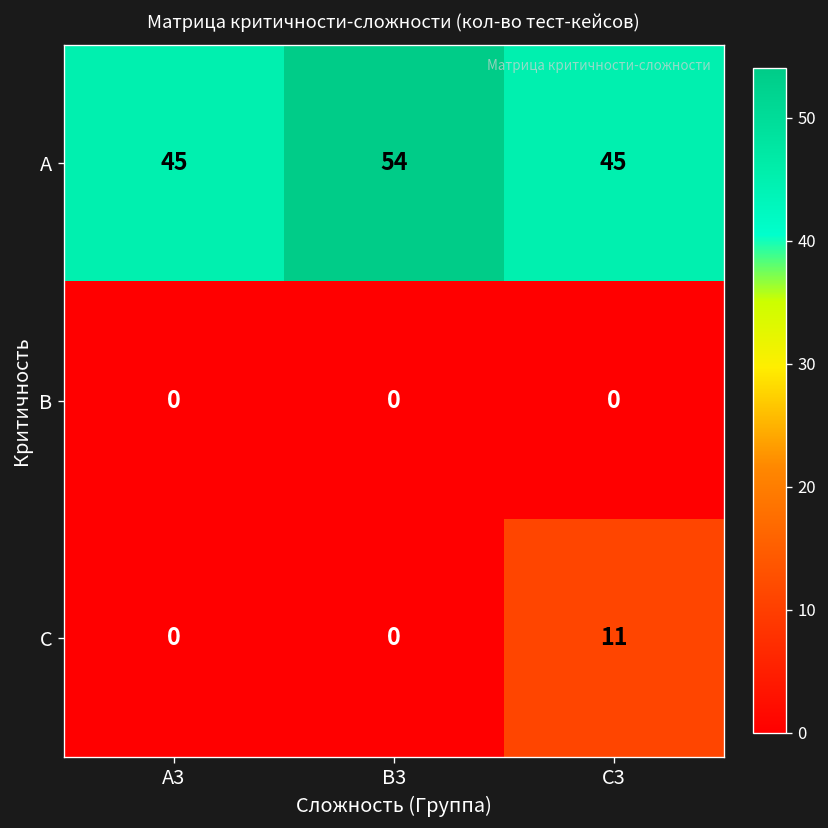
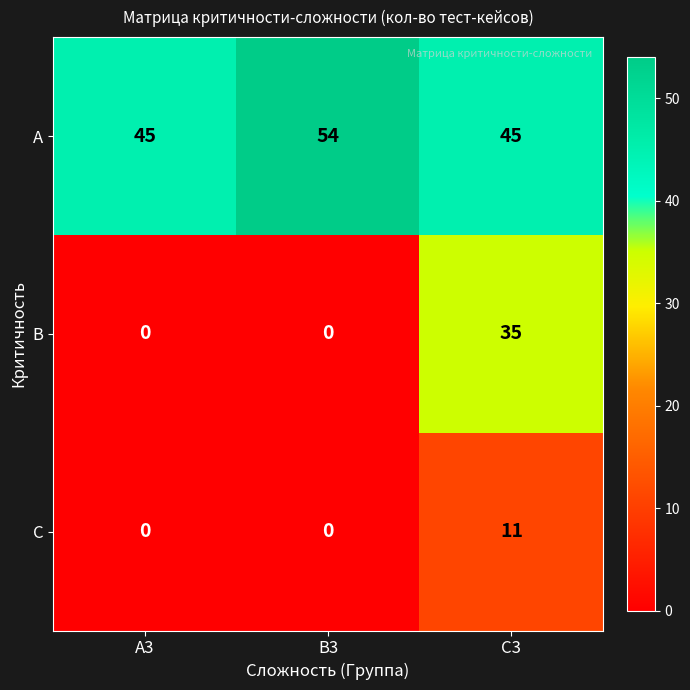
  {
    "A": {
      "A3": 45,
      "B3": 54
    },
    "B": {
      "A3": 0,
      "B3": 0,
-     "C3": 0
+     "C3": 35
    },
    "C": {
      "A3": 0,
      "B3": 0,
      "C3": 11
    }
  }
